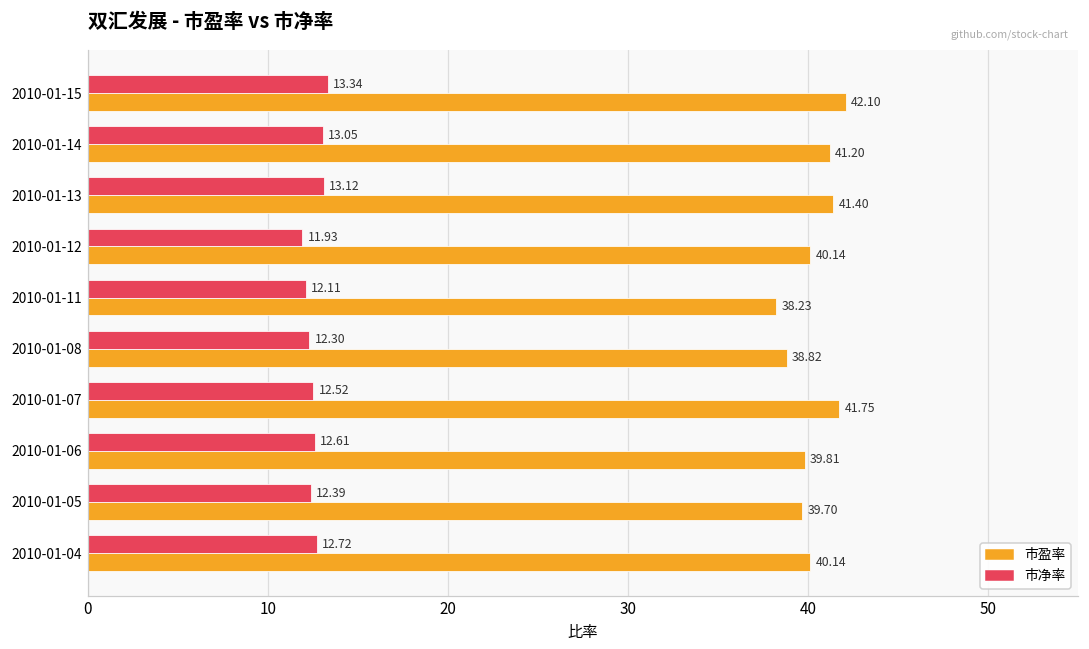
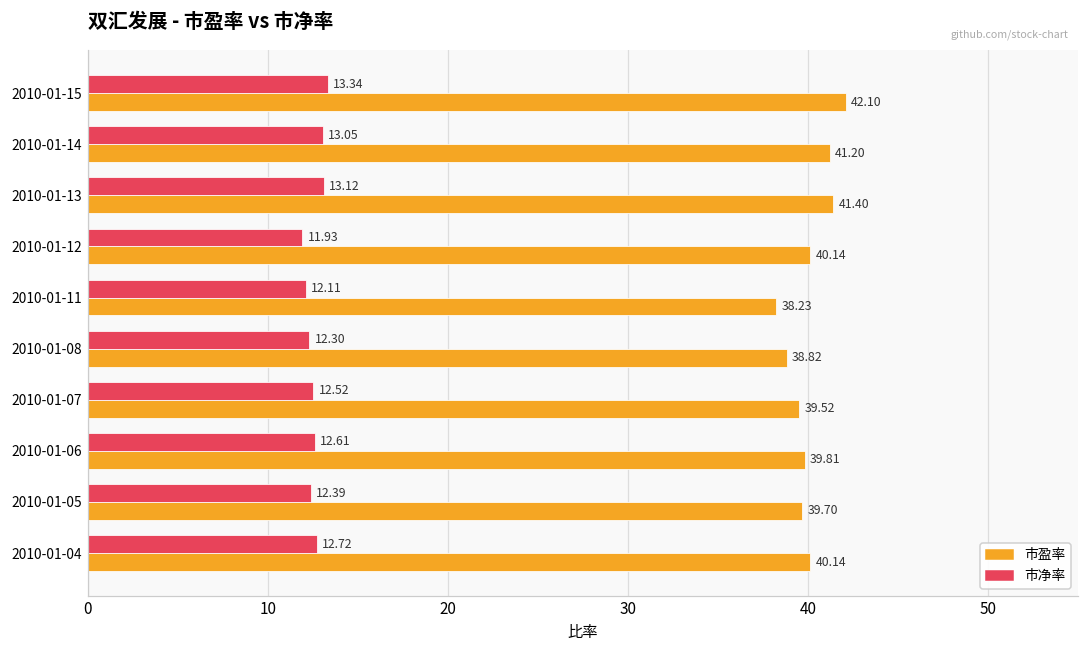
  {
    "市盈率": {
      "2010-01-15": 42.10,
      "2010-01-14": 41.20,
      "2010-01-13": 41.40,
      "2010-01-12": 40.14,
      "2010-01-11": 38.23,
      "2010-01-08": 38.82,
-     "2010-01-07": 41.75,
+     "2010-01-07": 39.52,
      "2010-01-06": 39.81,
      "2010-01-05": 39.70,
      "2010-01-04": 40.14
    },
    "市净率": {
      "2010-01-15": 13.34,
      "2010-01-14": 13.05,
      "2010-01-13": 13.12,
      "2010-01-12": 11.93,
      "2010-01-11": 12.11,
      "2010-01-08": 12.30,
      "2010-01-07": 12.52,
      "2010-01-06": 12.61,
      "2010-01-05": 12.39,
      "2010-01-04": 12.72
    }
  }
